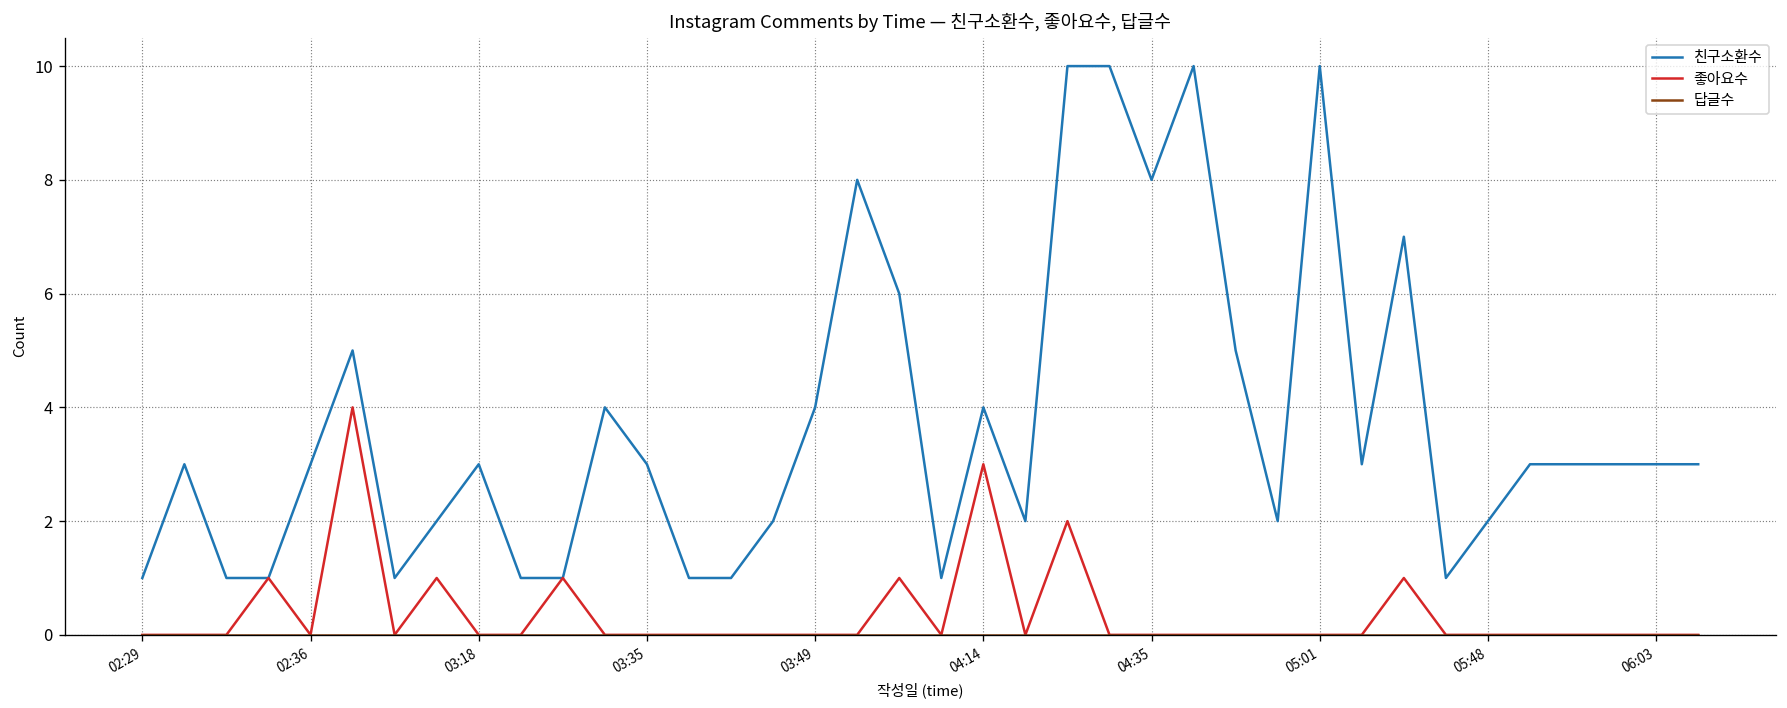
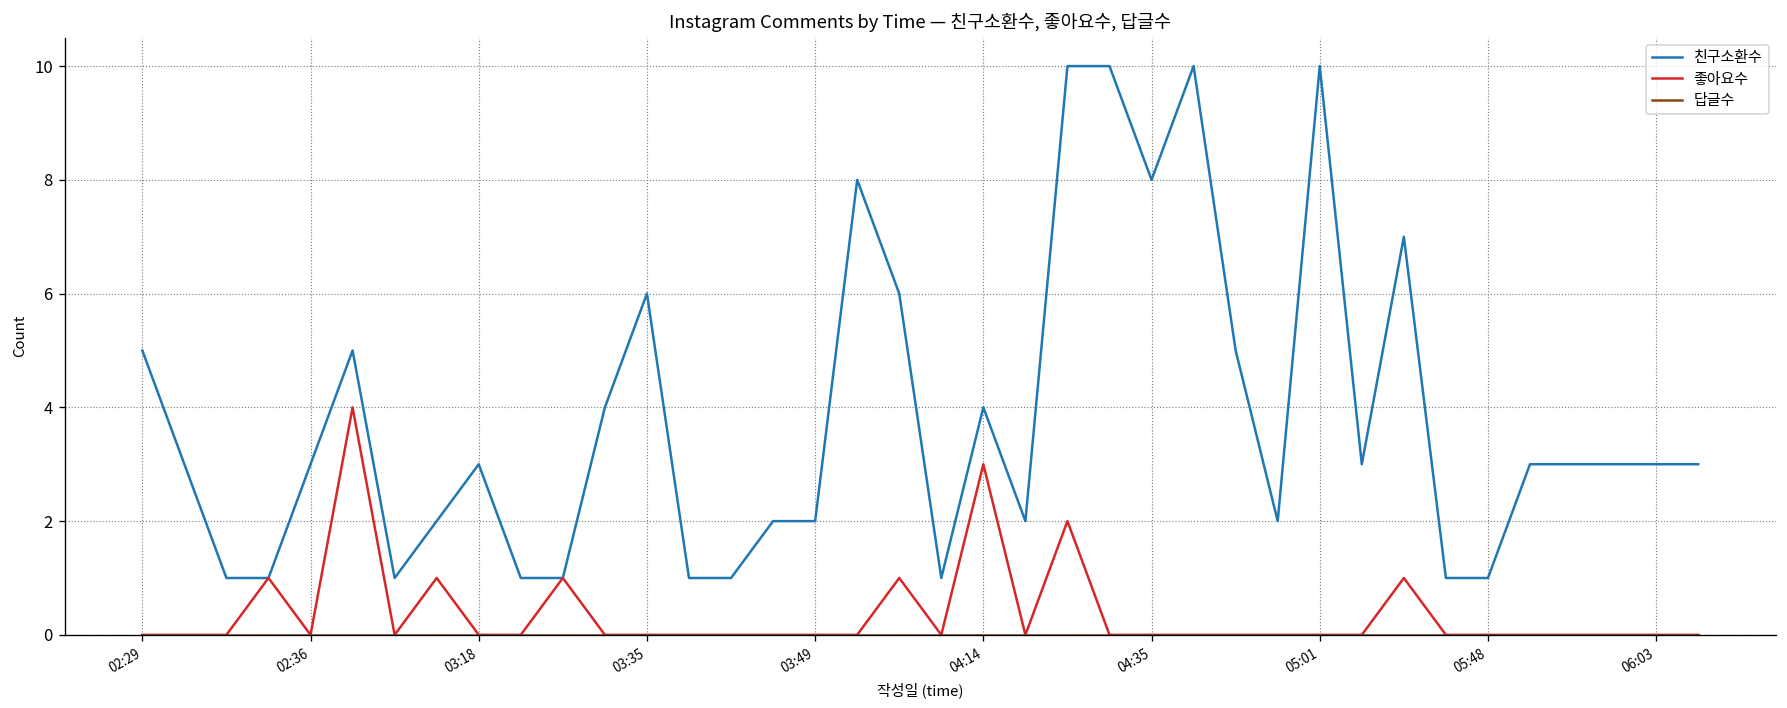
  {
    "친구소환수": {
-     "02:29": 1,
+     "02:29": 5,
      "02:36": 3,
      "03:18": 3,
-     "03:35": 3,
-     "03:49": 4,
+     "03:35": 6,
+     "03:49": 2,
      "04:14": 4,
      "04:35": 8,
-     "05:48": 2
+     "05:48": 1
    },
    "좋아요수": {
      "04:14": 3
    },
    "답글수": {
      "04:14": 0
    }
  }
